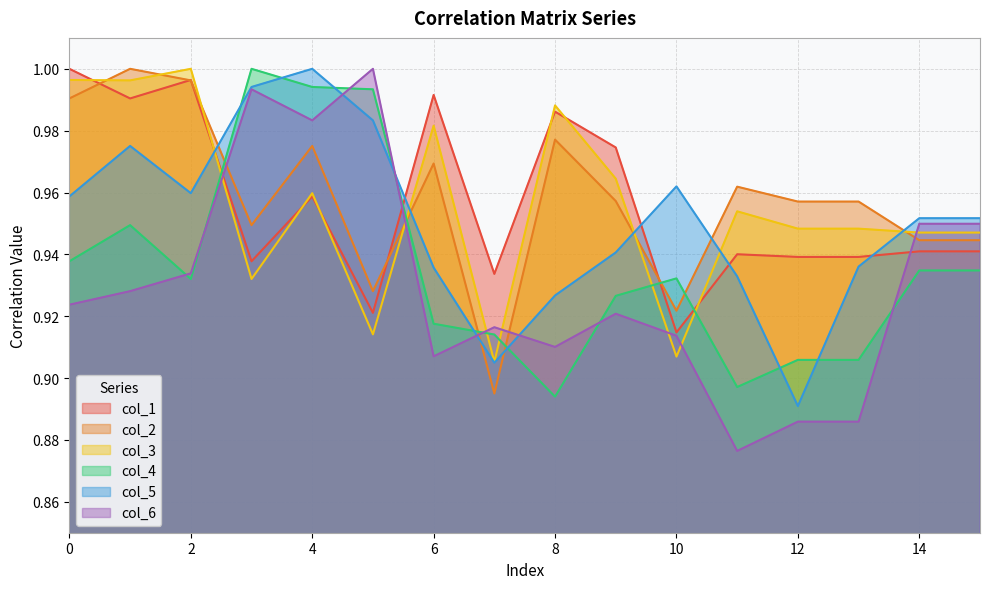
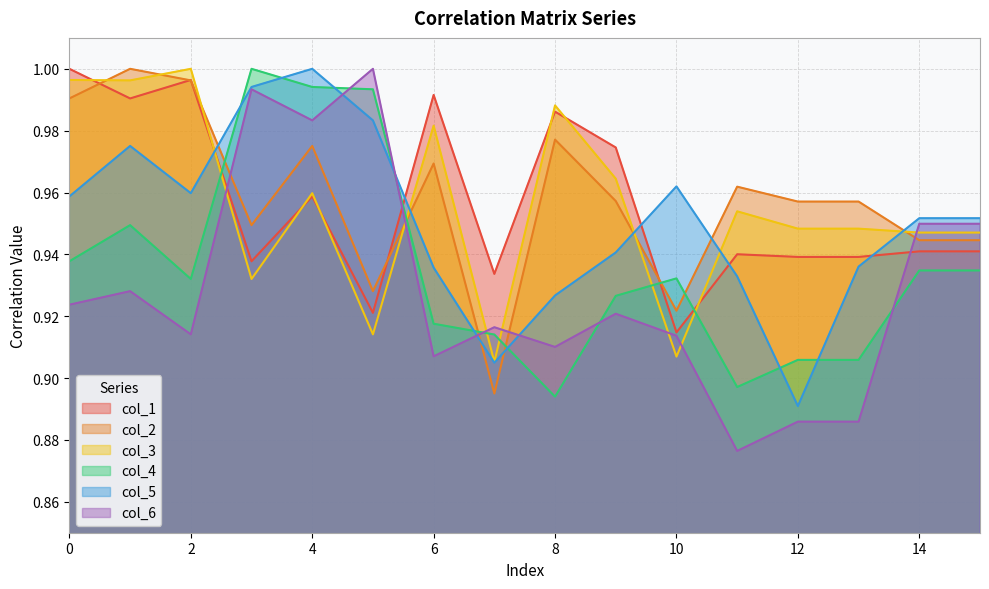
  {
    "col_4": {
      "0": 0.938,
      "2": 0.932,
      "4": 0.994,
      "6": 0.918,
      "8": 0.894,
      "10": 0.932,
      "12": 0.906,
      "14": 0.935
    },
    "col_5": {
      "0": 0.959,
      "2": 0.960,
      "4": 1.000,
      "6": 0.936,
      "8": 0.927,
      "10": 0.962,
      "12": 0.891,
      "14": 0.952
    },
    "col_6": {
      "0": 0.924,
-     "2": 0.934,
+     "2": 0.914,
      "4": 0.983,
      "6": 0.907,
      "8": 0.910,
      "10": 0.914,
      "12": 0.886,
      "14": 0.950
    }
  }
